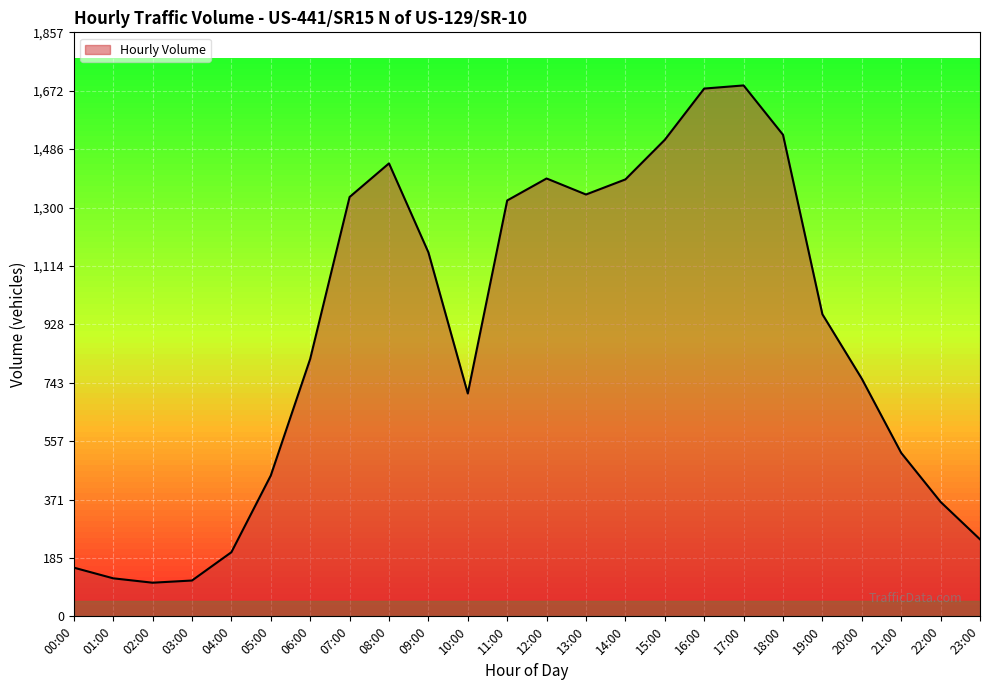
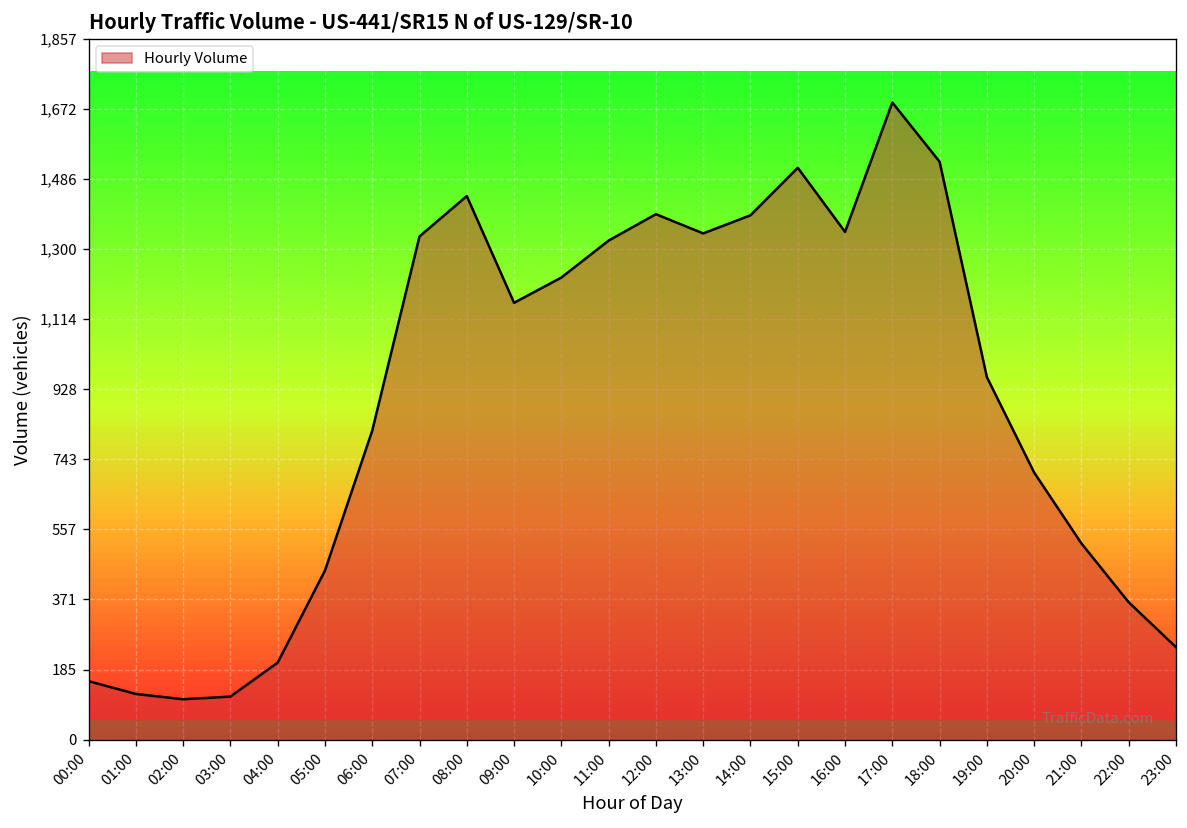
  {
    "00:00": "160",
    "01:00": "120",
    "02:00": "110",
    "03:00": "110",
    "04:00": "200",
    "05:00": "450",
    "06:00": "820",
    "07:00": "1,330",
    "08:00": "1,440",
    "09:00": "1,160",
-   "10:00": "710",
+   "10:00": "1,230",
    "11:00": "1,320",
    "12:00": "1,390",
    "13:00": "1,340",
    "14:00": "1,390",
    "15:00": "1,520",
-   "16:00": "1,680",
+   "16:00": "1,350",
    "17:00": "1,690",
    "18:00": "1,530",
    "19:00": "960",
-   "20:00": "760",
+   "20:00": "710",
    "21:00": "520",
    "22:00": "360",
    "23:00": "250"
  }
